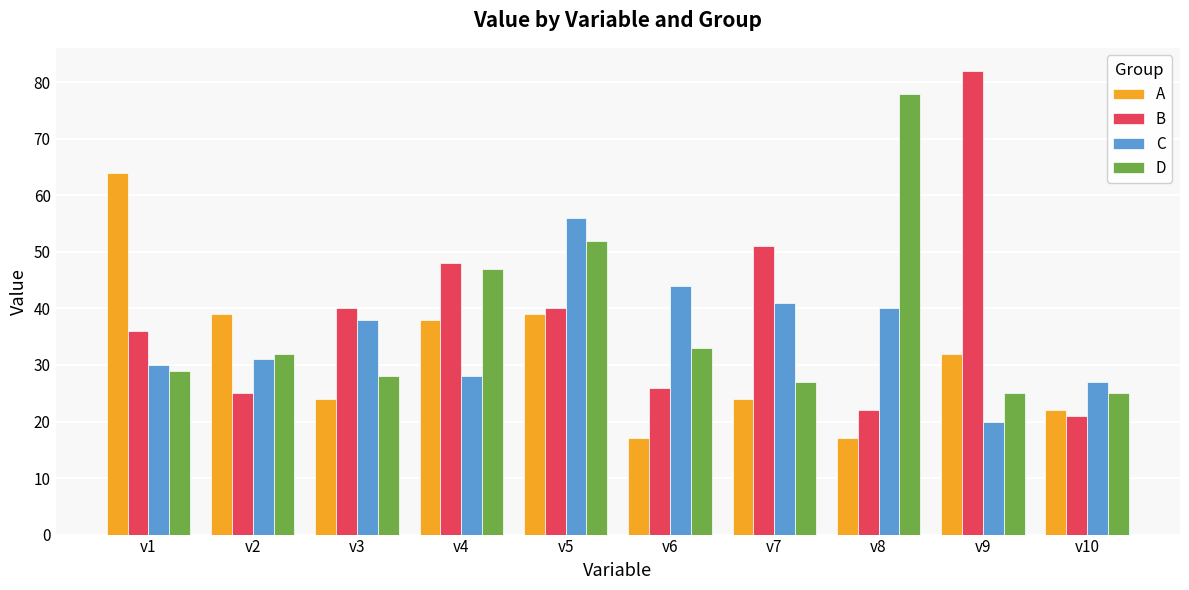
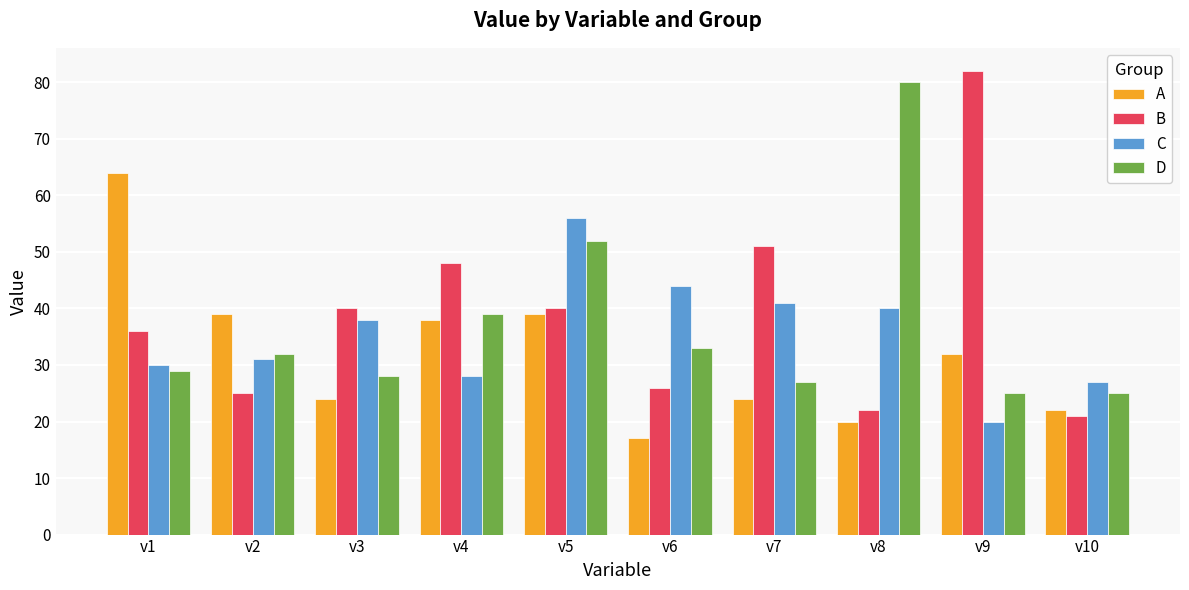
  {
    "A": {
      "v1": 64,
      "v2": 39,
      "v3": 24,
      "v4": 38,
      "v5": 39,
      "v6": 17,
      "v7": 24,
-     "v8": 17,
+     "v8": 20,
      "v9": 32,
      "v10": 22
    },
    "B": {
      "v1": 36,
      "v2": 25,
      "v3": 40,
      "v4": 48,
      "v5": 40,
      "v6": 26,
      "v7": 51,
      "v8": 22,
      "v9": 82,
      "v10": 21
    },
    "C": {
      "v1": 30,
      "v2": 31,
      "v3": 38,
      "v4": 28,
      "v5": 56,
      "v6": 44,
      "v7": 41,
      "v8": 40,
      "v9": 20,
      "v10": 27
    },
    "D": {
      "v1": 29,
      "v2": 32,
      "v3": 28,
-     "v4": 47,
+     "v4": 39,
      "v5": 52,
      "v6": 33,
      "v7": 27,
-     "v8": 78,
+     "v8": 80,
      "v9": 25,
      "v10": 25
    }
  }
